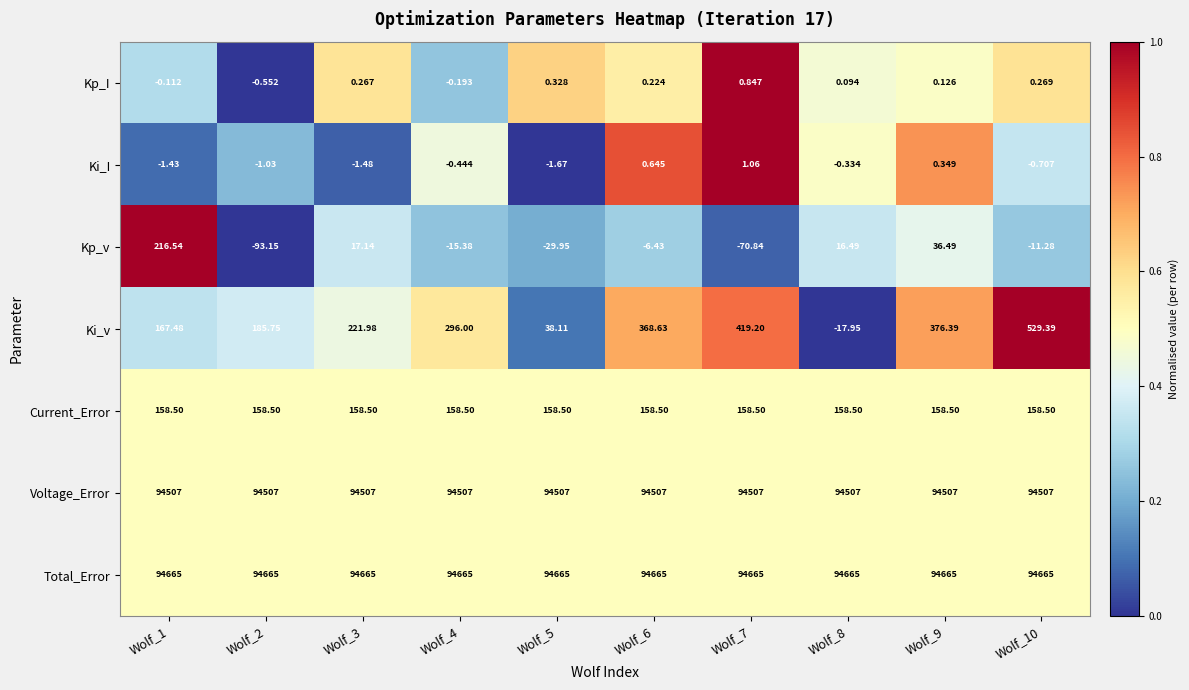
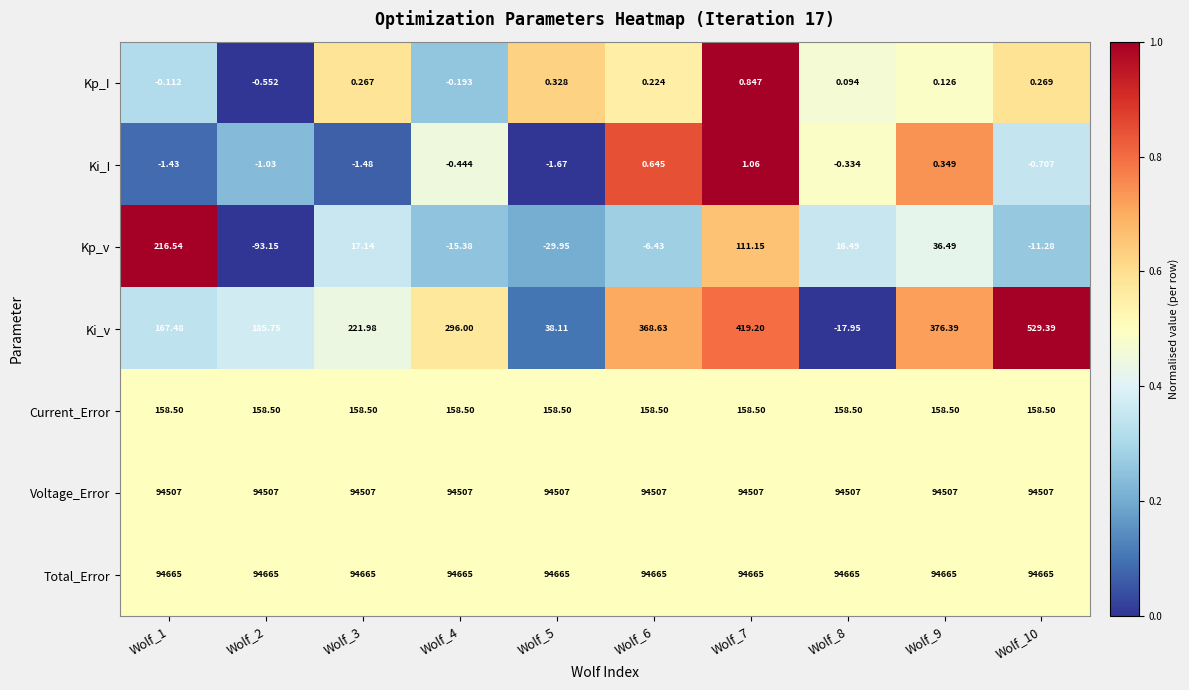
  {
    "Kp_I": {
      "Wolf_1": -0.112,
      "Wolf_2": -0.552,
      "Wolf_3": 0.267,
      "Wolf_4": -0.193,
      "Wolf_5": 0.328,
      "Wolf_6": 0.224,
      "Wolf_7": 0.847,
      "Wolf_8": 0.094,
      "Wolf_9": 0.126,
      "Wolf_10": 0.269
    },
    "Ki_I": {
      "Wolf_1": -1.43,
      "Wolf_2": -1.03,
      "Wolf_3": -1.48,
      "Wolf_4": -0.444,
      "Wolf_5": -1.67,
      "Wolf_6": 0.645,
      "Wolf_7": 1.06,
      "Wolf_8": -0.334,
      "Wolf_9": 0.349,
      "Wolf_10": -0.707
    },
    "Kp_v": {
      "Wolf_1": 216.54,
      "Wolf_2": -93.15,
      "Wolf_3": 17.14,
      "Wolf_4": -15.38,
      "Wolf_5": -29.95,
      "Wolf_6": -6.43,
-     "Wolf_7": -70.84,
+     "Wolf_7": 111.15,
      "Wolf_8": 16.49,
      "Wolf_9": 36.49,
      "Wolf_10": -11.28
    },
    "Ki_v": {
      "Wolf_1": 167.48,
      "Wolf_3": 221.98,
      "Wolf_4": 296.00,
      "Wolf_5": 38.11,
      "Wolf_6": 368.63,
      "Wolf_7": 419.20,
      "Wolf_8": -17.95,
      "Wolf_9": 376.39,
      "Wolf_10": 529.39
    },
    "Current_Error": {
      "Wolf_1": 158.50,
      "Wolf_2": 158.50,
      "Wolf_3": 158.50,
      "Wolf_4": 158.50,
      "Wolf_5": 158.50,
      "Wolf_6": 158.50,
      "Wolf_7": 158.50,
      "Wolf_8": 158.50,
      "Wolf_9": 158.50,
      "Wolf_10": 158.50
    },
    "Voltage_Error": {
      "Wolf_1": 94507,
      "Wolf_2": 94507,
      "Wolf_3": 94507,
      "Wolf_4": 94507,
      "Wolf_5": 94507,
      "Wolf_6": 94507,
      "Wolf_7": 94507,
      "Wolf_8": 94507,
      "Wolf_9": 94507,
      "Wolf_10": 94507
    },
    "Total_Error": {
      "Wolf_1": 94665,
      "Wolf_2": 94665,
      "Wolf_3": 94665,
      "Wolf_4": 94665,
      "Wolf_5": 94665,
      "Wolf_6": 94665,
      "Wolf_7": 94665,
      "Wolf_8": 94665,
      "Wolf_9": 94665,
      "Wolf_10": 94665
    }
  }
